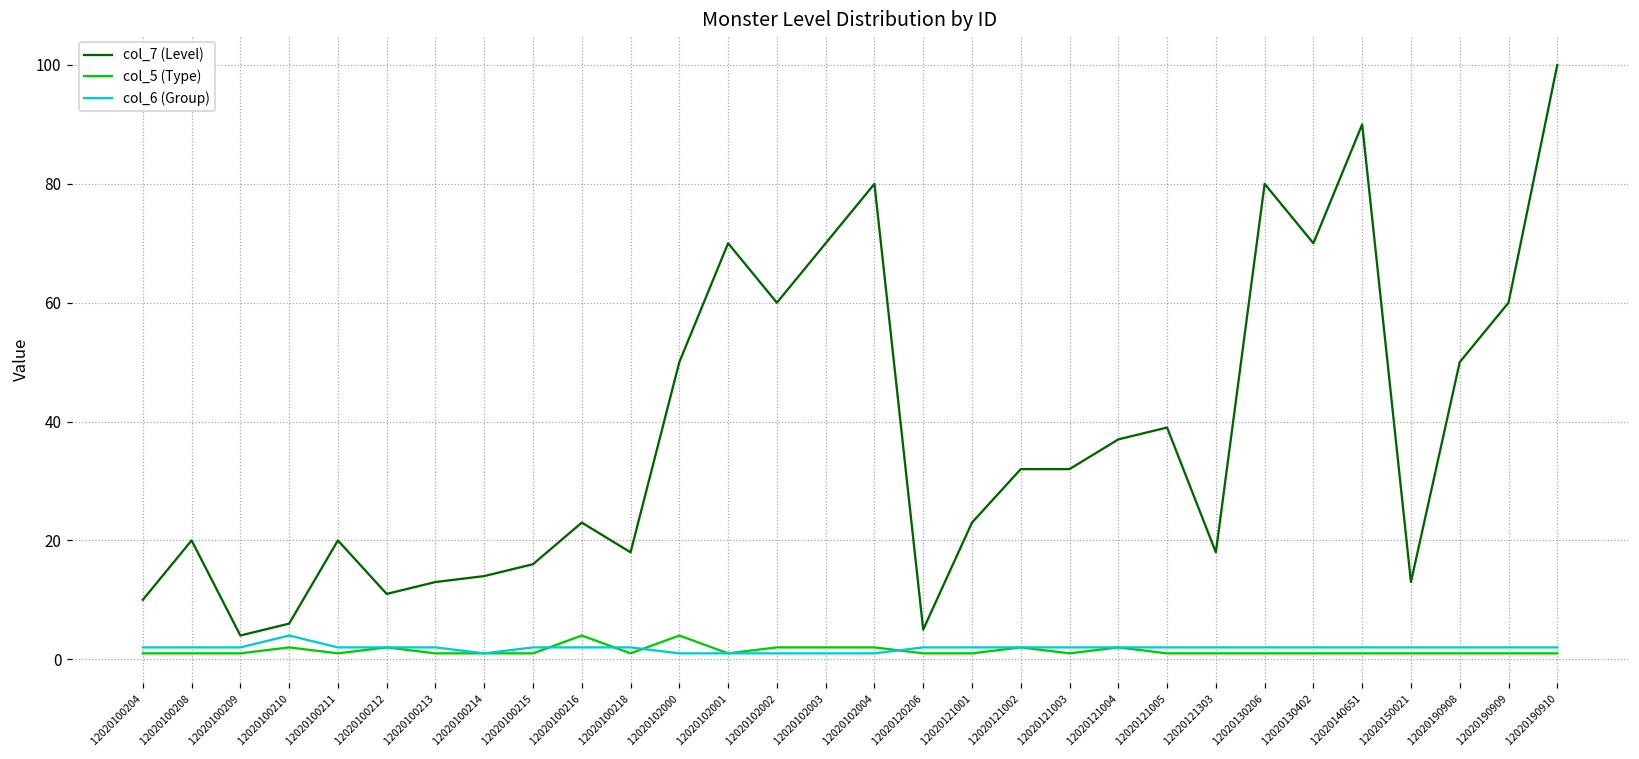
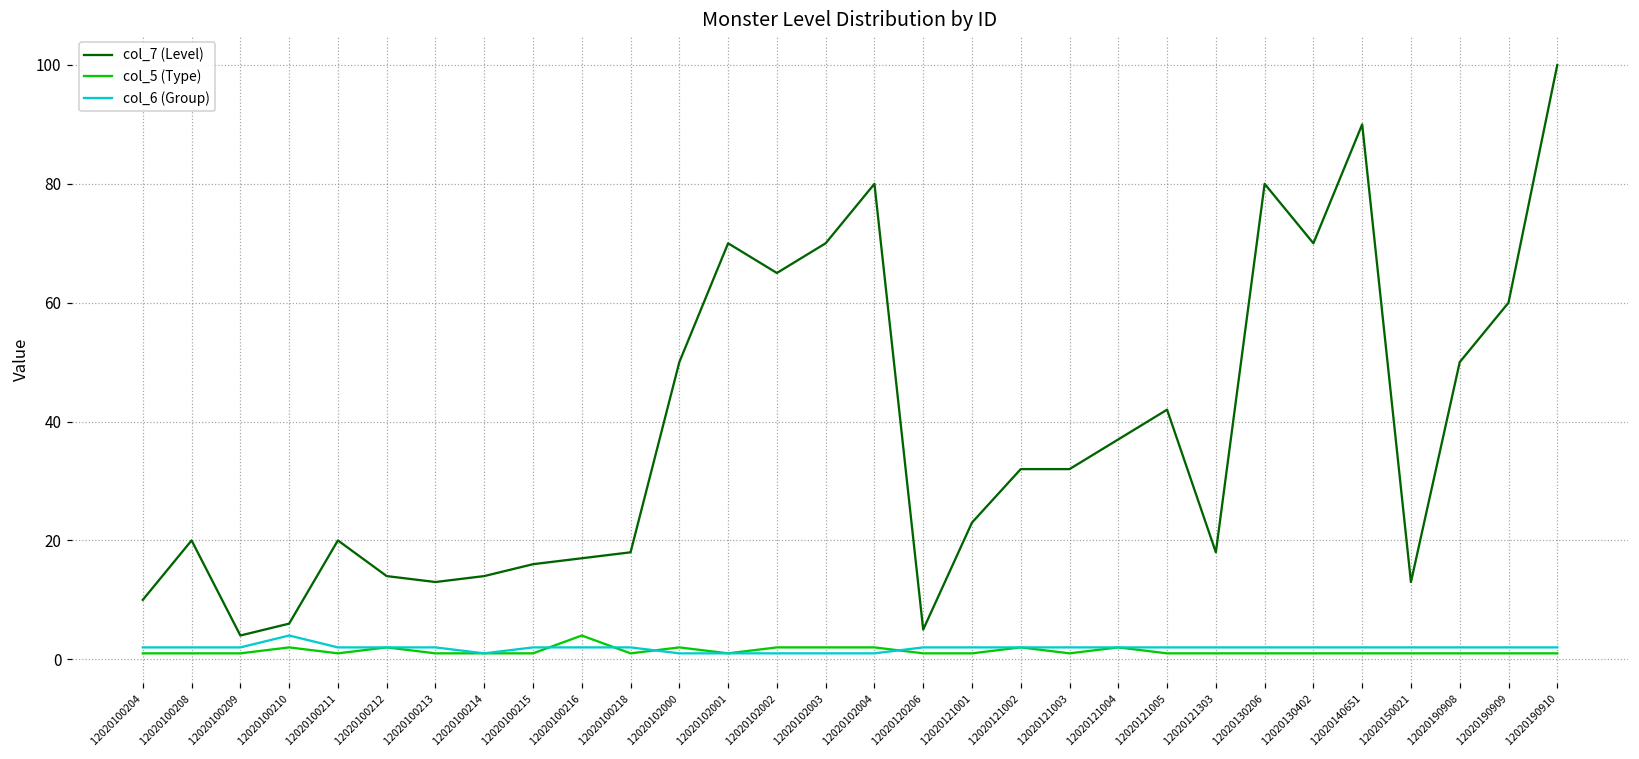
  {
    "col_7 (Level)": {
      "12020100204": 10,
      "12020100208": 20,
      "12020100209": 4,
      "12020100210": 6,
      "12020100211": 20,
-     "12020100212": 11,
+     "12020100212": 14,
      "12020100213": 13,
      "12020100214": 14,
      "12020100215": 16,
-     "12020100216": 23,
+     "12020100216": 17,
      "12020100218": 18,
      "12020102000": 50,
      "12020102001": 70,
-     "12020102002": 60,
+     "12020102002": 65,
      "12020102003": 70,
      "12020102004": 80,
      "12020120206": 5,
      "12020121001": 23,
      "12020121002": 32,
      "12020121003": 32,
      "12020121004": 37,
-     "12020121005": 39,
+     "12020121005": 42,
      "12020121303": 18,
      "12020130206": 80,
      "12020130402": 70,
      "12020140651": 90,
      "12020150021": 13,
      "12020190908": 50,
      "12020190909": 60,
      "12020190910": 100
    },
    "col_5 (Type)": {
      "12020100204": 1,
      "12020100208": 1,
      "12020100209": 1,
      "12020100210": 2,
      "12020100211": 1,
      "12020100213": 1,
      "12020100215": 1,
      "12020100216": 4,
      "12020100218": 1,
-     "12020102000": 4,
+     "12020102000": 2,
      "12020102002": 2,
      "12020102003": 2,
      "12020102004": 2,
      "12020120206": 1,
      "12020121001": 1,
      "12020121003": 1,
      "12020121005": 1,
      "12020121303": 1,
      "12020130206": 1,
      "12020130402": 1,
      "12020140651": 1,
      "12020150021": 1,
      "12020190908": 1,
      "12020190909": 1,
      "12020190910": 1
    },
    "col_6 (Group)": {
      "12020100204": 2,
      "12020100208": 2,
      "12020100209": 2,
      "12020100210": 4,
      "12020100211": 2,
      "12020100213": 2,
      "12020100215": 2,
      "12020100216": 2,
      "12020100218": 2,
      "12020102000": 1,
      "12020102002": 1,
      "12020102003": 1,
      "12020102004": 1,
      "12020120206": 2,
      "12020121001": 2,
      "12020121003": 2,
      "12020121005": 2,
      "12020121303": 2,
      "12020130206": 2,
      "12020130402": 2,
      "12020140651": 2,
      "12020150021": 2,
      "12020190908": 2,
      "12020190909": 2,
      "12020190910": 2
    }
  }
